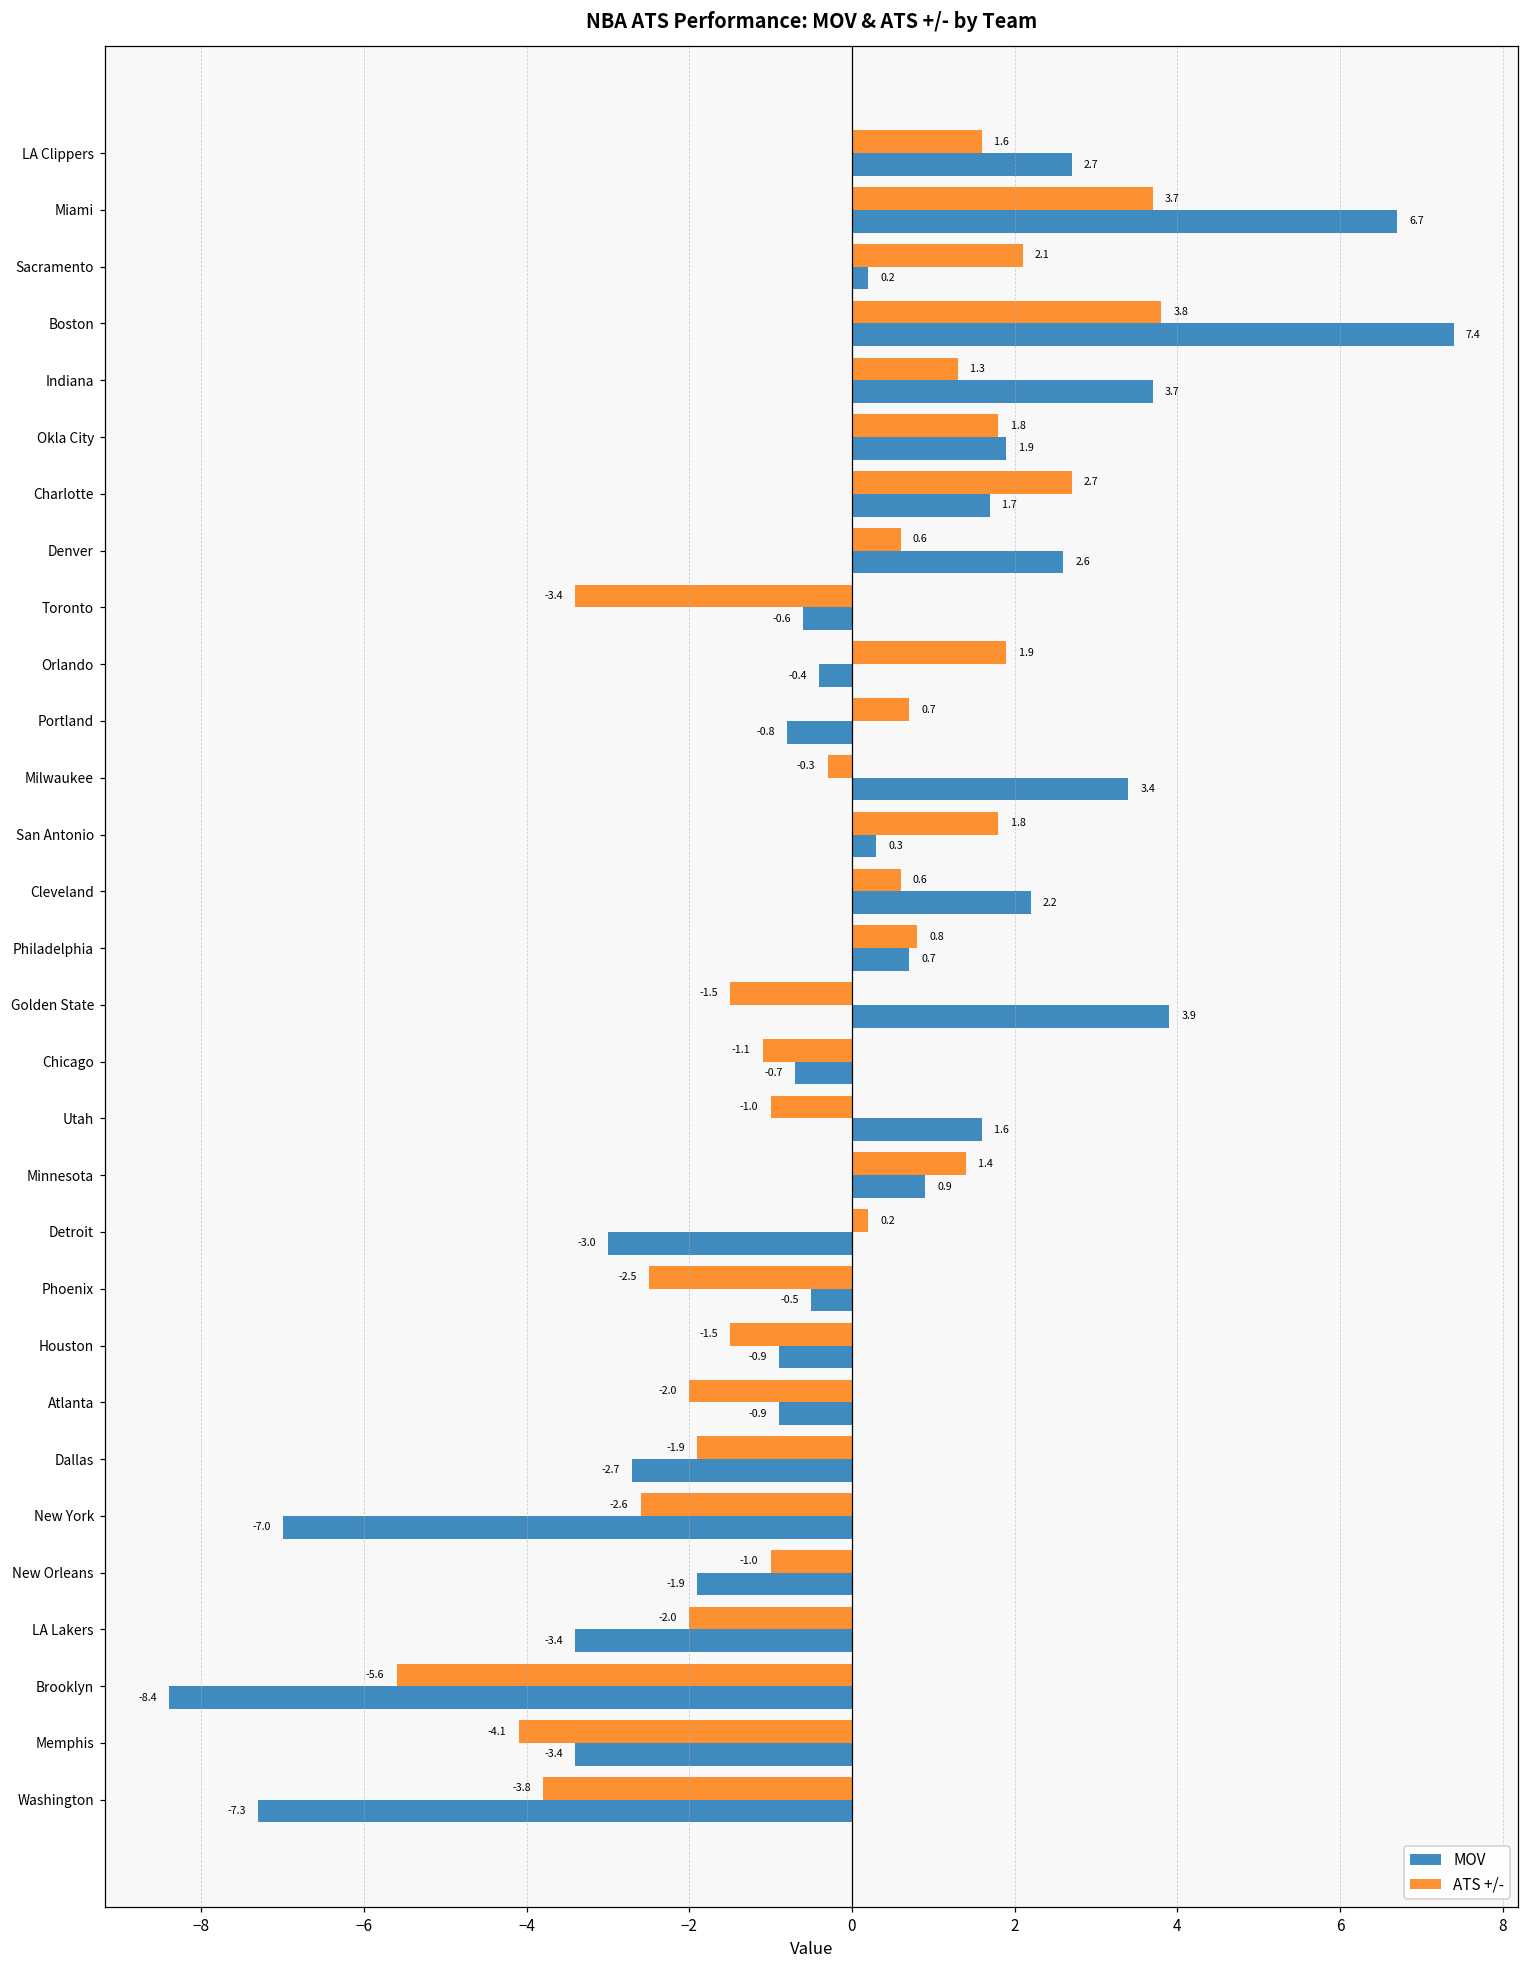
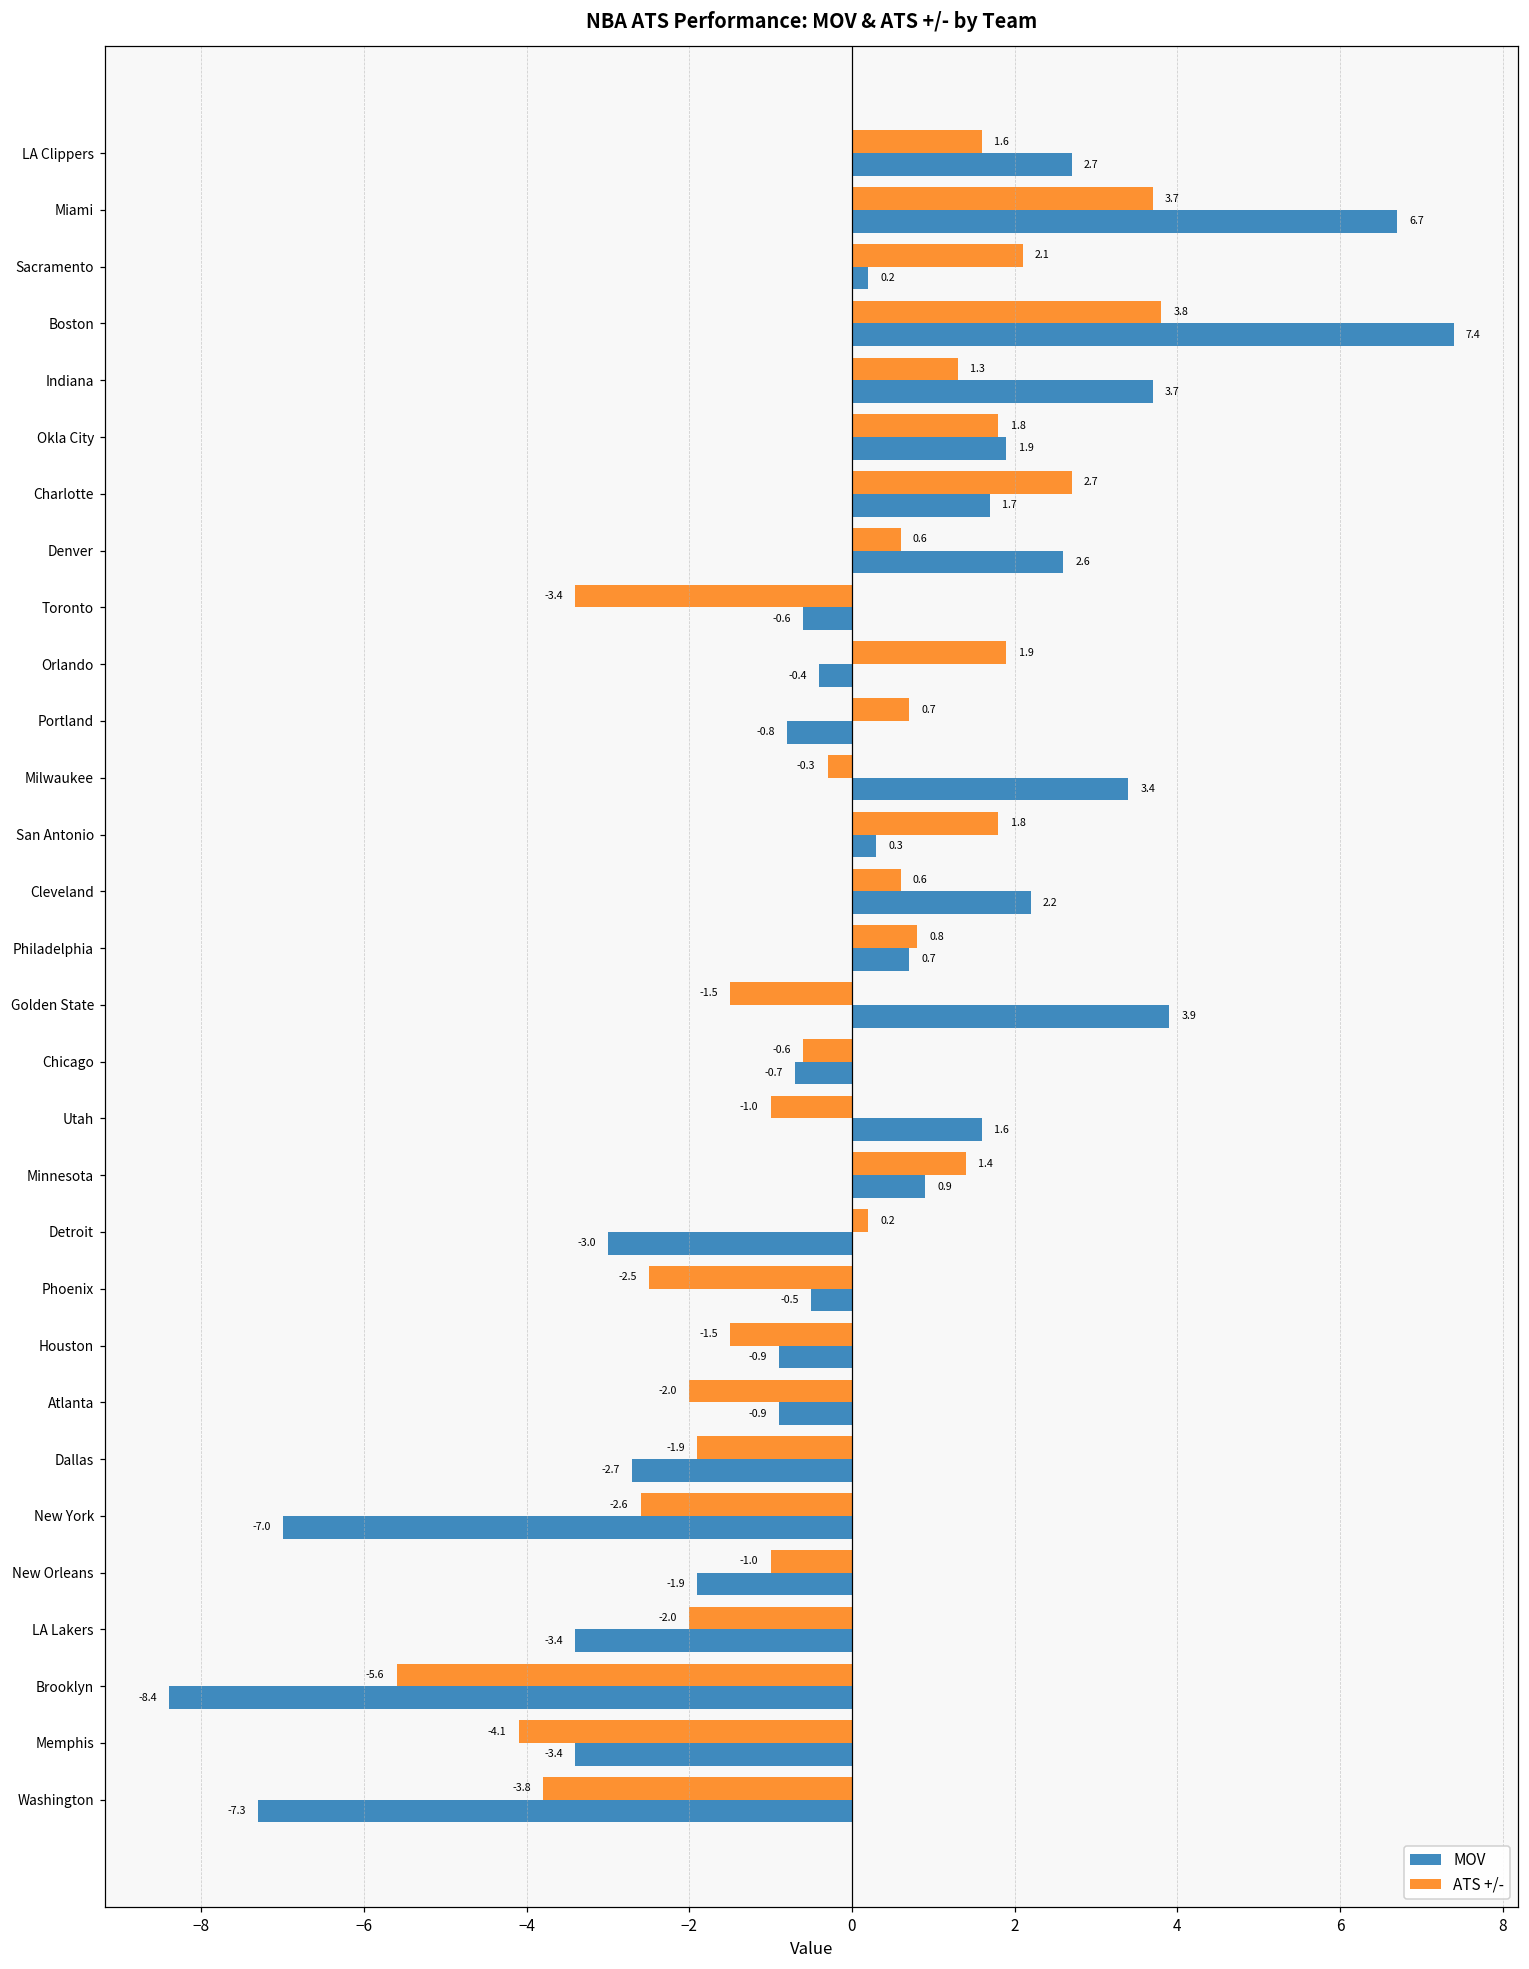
  {
    "MOV": {
      "LA Clippers": 2.7,
      "Miami": 6.7,
      "Sacramento": 0.2,
      "Boston": 7.4,
      "Indiana": 3.7,
      "Okla City": 1.9,
      "Charlotte": 1.7,
      "Denver": 2.6,
      "Toronto": -0.6,
      "Orlando": -0.4,
      "Portland": -0.8,
      "Milwaukee": 3.4,
      "San Antonio": 0.3,
      "Cleveland": 2.2,
      "Philadelphia": 0.7,
      "Golden State": 3.9,
      "Chicago": -0.7,
      "Utah": 1.6,
      "Minnesota": 0.9,
      "Detroit": -3.0,
      "Phoenix": -0.5,
      "Houston": -0.9,
      "Atlanta": -0.9,
      "Dallas": -2.7,
      "New York": -7.0,
      "New Orleans": -1.9,
      "LA Lakers": -3.4,
      "Brooklyn": -8.4,
      "Memphis": -3.4,
      "Washington": -7.3
    },
    "ATS +/-": {
      "LA Clippers": 1.6,
      "Miami": 3.7,
      "Sacramento": 2.1,
      "Boston": 3.8,
      "Indiana": 1.3,
      "Okla City": 1.8,
      "Charlotte": 2.7,
      "Denver": 0.6,
      "Toronto": -3.4,
      "Orlando": 1.9,
      "Portland": 0.7,
      "Milwaukee": -0.3,
      "San Antonio": 1.8,
      "Cleveland": 0.6,
      "Philadelphia": 0.8,
      "Golden State": -1.5,
-     "Chicago": -1.1,
+     "Chicago": -0.6,
      "Utah": -1.0,
      "Minnesota": 1.4,
      "Detroit": 0.2,
      "Phoenix": -2.5,
      "Houston": -1.5,
      "Atlanta": -2.0,
      "Dallas": -1.9,
      "New York": -2.6,
      "New Orleans": -1.0,
      "LA Lakers": -2.0,
      "Brooklyn": -5.6,
      "Memphis": -4.1,
      "Washington": -3.8
    }
  }
